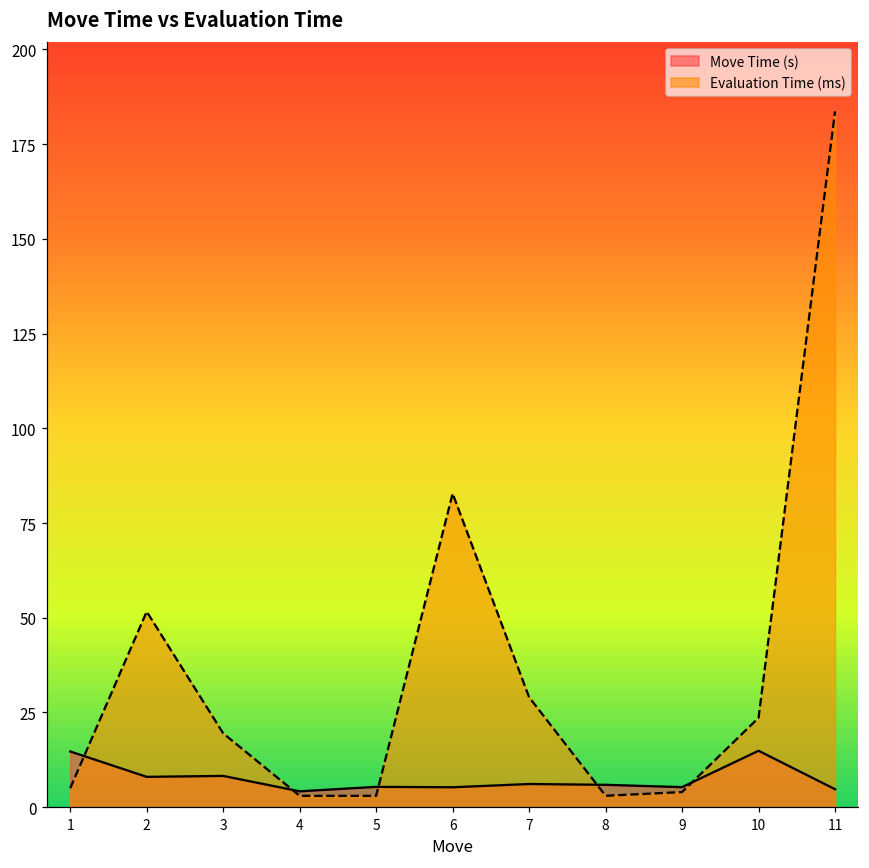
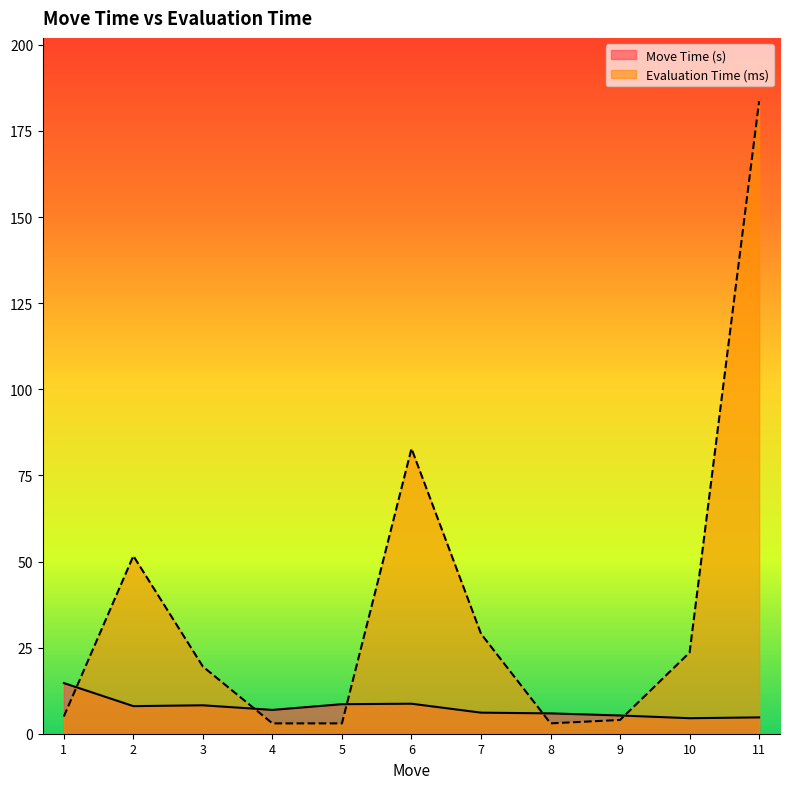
  {
    "Move Time (s)": {
      "1": 15,
      "2": 8,
      "3": 8,
-     "4": 4,
-     "5": 5,
-     "6": 5,
+     "4": 7,
+     "5": 9,
+     "6": 9,
      "7": 6,
      "8": 6,
      "9": 5,
-     "10": 15,
+     "10": 5,
      "11": 5
    },
    "Evaluation Time (ms)": {
      "1": 5,
      "2": 52,
      "3": 19,
      "4": 3,
      "5": 3,
      "6": 83,
      "7": 29,
      "8": 3,
      "9": 4,
      "10": 24,
      "11": 184
    }
  }
